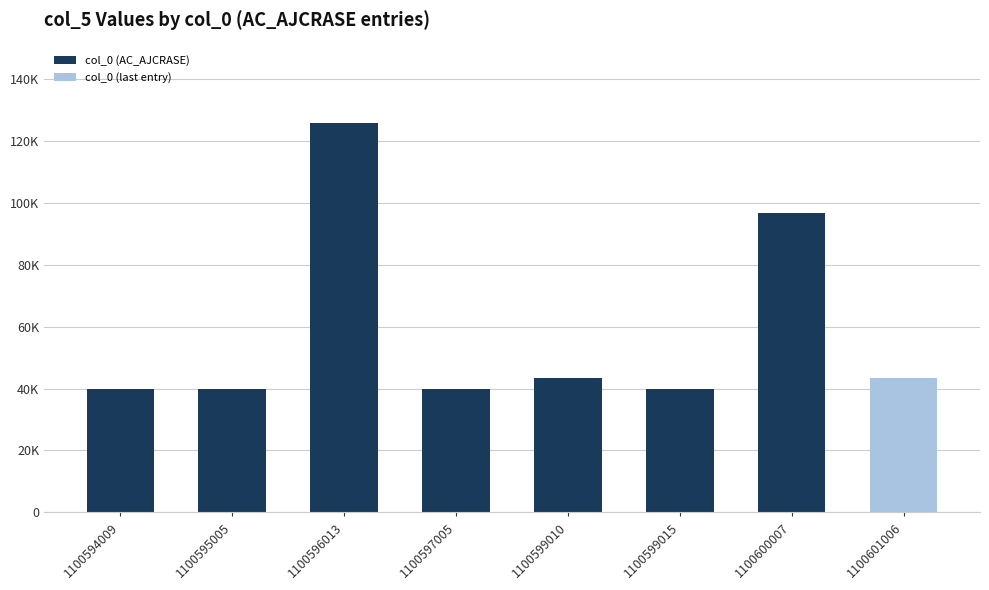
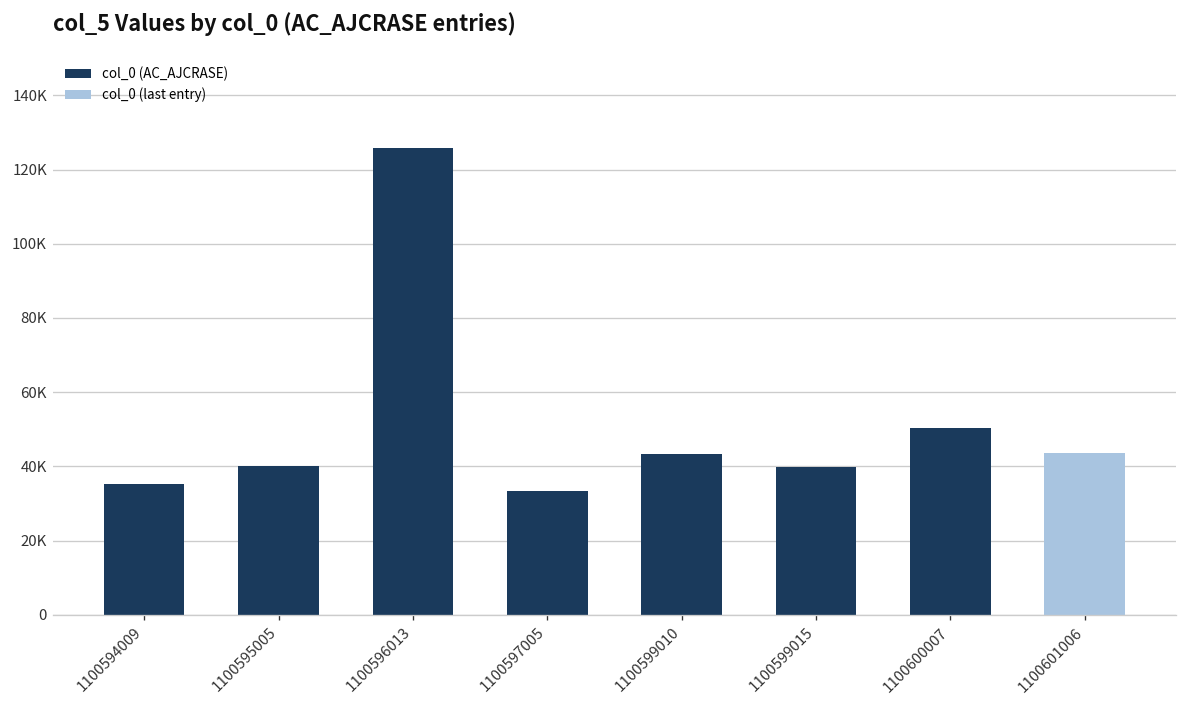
  {
    "col_0 (AC_AJCRASE)": {
-     "1100594009": 40000,
+     "1100594009": 35000,
      "1100595005": 40000,
      "1100596013": 126000,
-     "1100597005": 40000,
+     "1100597005": 33000,
      "1100599010": 43000,
      "1100599015": 40000,
-     "1100600007": 97000
+     "1100600007": 50000
    },
    "col_0 (last entry)": {
      "1100601006": 44000
    }
  }
